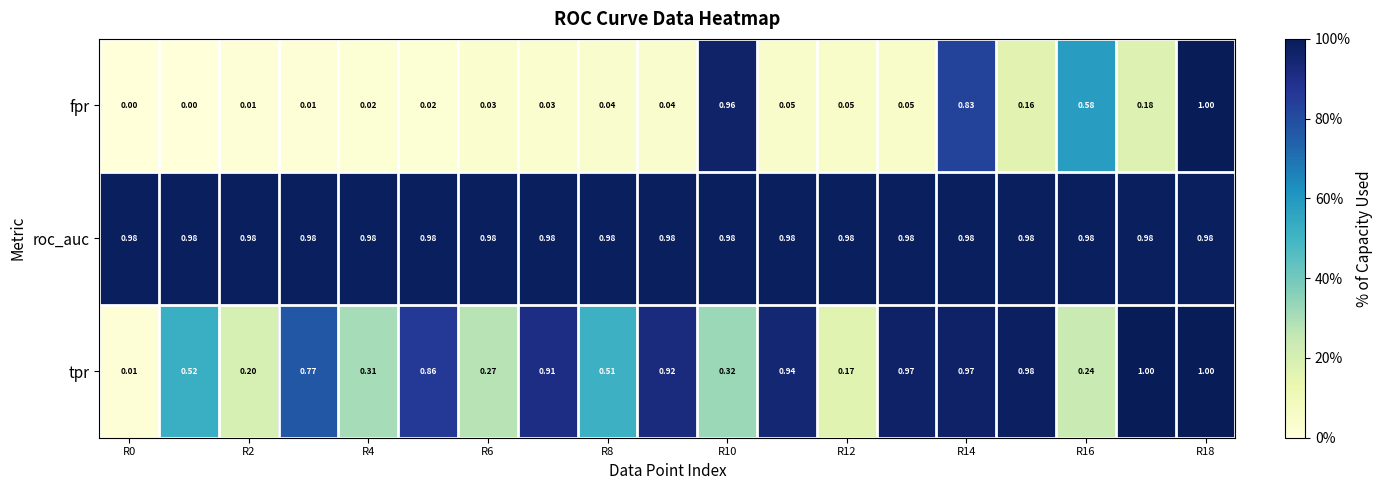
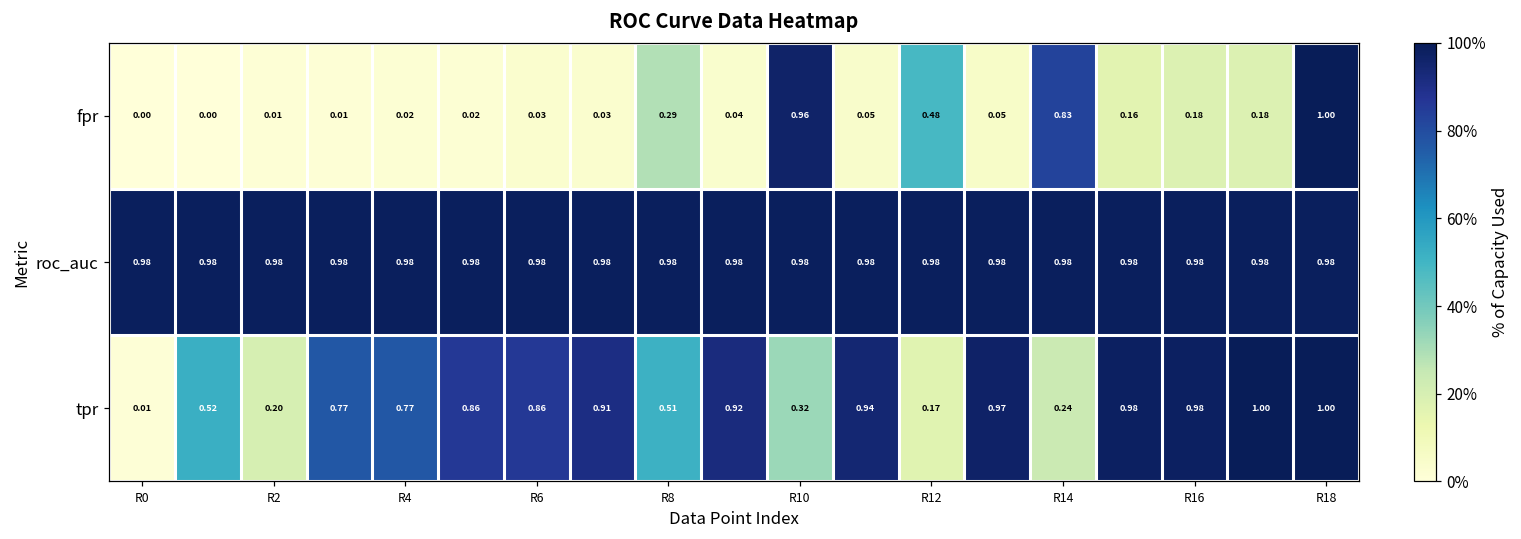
  {
    "fpr": {
      "R0": 0.00,
      "R2": 0.01,
      "R4": 0.02,
      "R6": 0.03,
-     "R8": 0.04,
+     "R8": 0.29,
      "R10": 0.96,
-     "R12": 0.05,
+     "R12": 0.48,
      "R14": 0.83,
-     "R16": 0.58,
+     "R16": 0.18,
      "R18": 1.00
    },
    "roc_auc": {
      "R0": 0.98,
      "R2": 0.98,
      "R4": 0.98,
      "R6": 0.98,
      "R8": 0.98,
      "R10": 0.98,
      "R12": 0.98,
      "R14": 0.98,
      "R16": 0.98,
      "R18": 0.98
    },
    "tpr": {
      "R0": 0.01,
      "R2": 0.20,
-     "R4": 0.31,
-     "R6": 0.27,
+     "R4": 0.77,
+     "R6": 0.86,
      "R8": 0.51,
      "R10": 0.32,
      "R12": 0.17,
-     "R14": 0.97,
-     "R16": 0.24,
+     "R14": 0.24,
+     "R16": 0.98,
      "R18": 1.00
    }
  }
